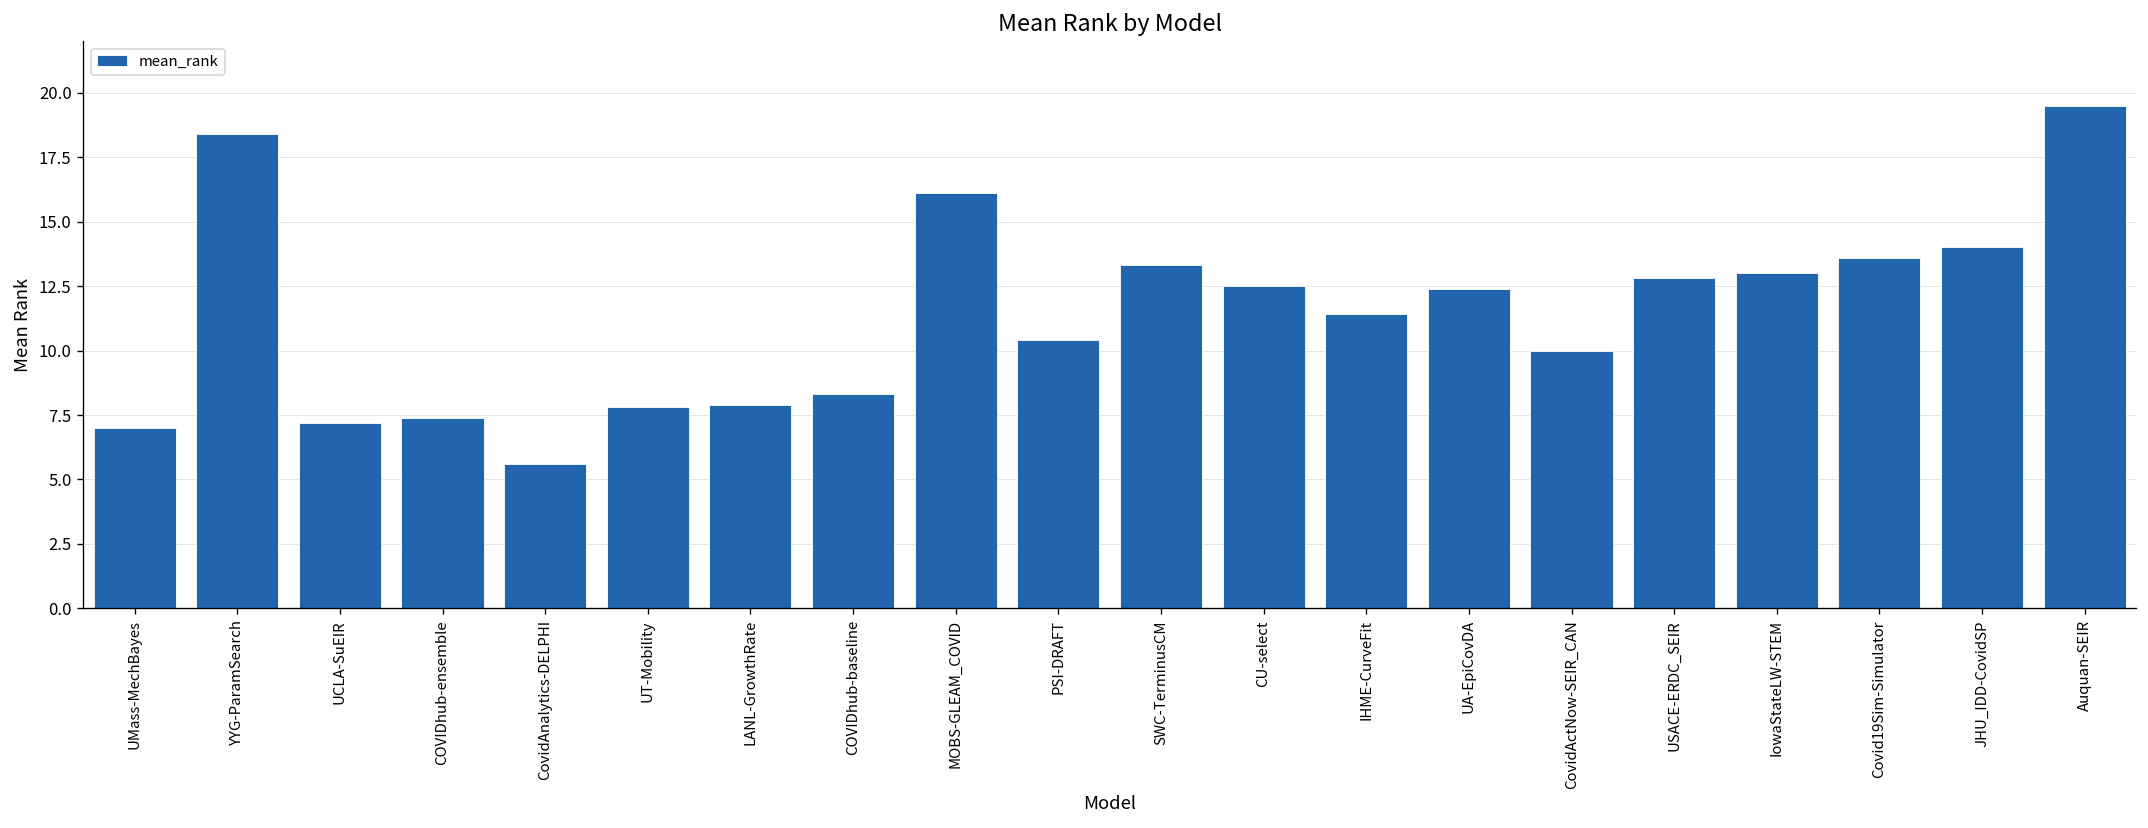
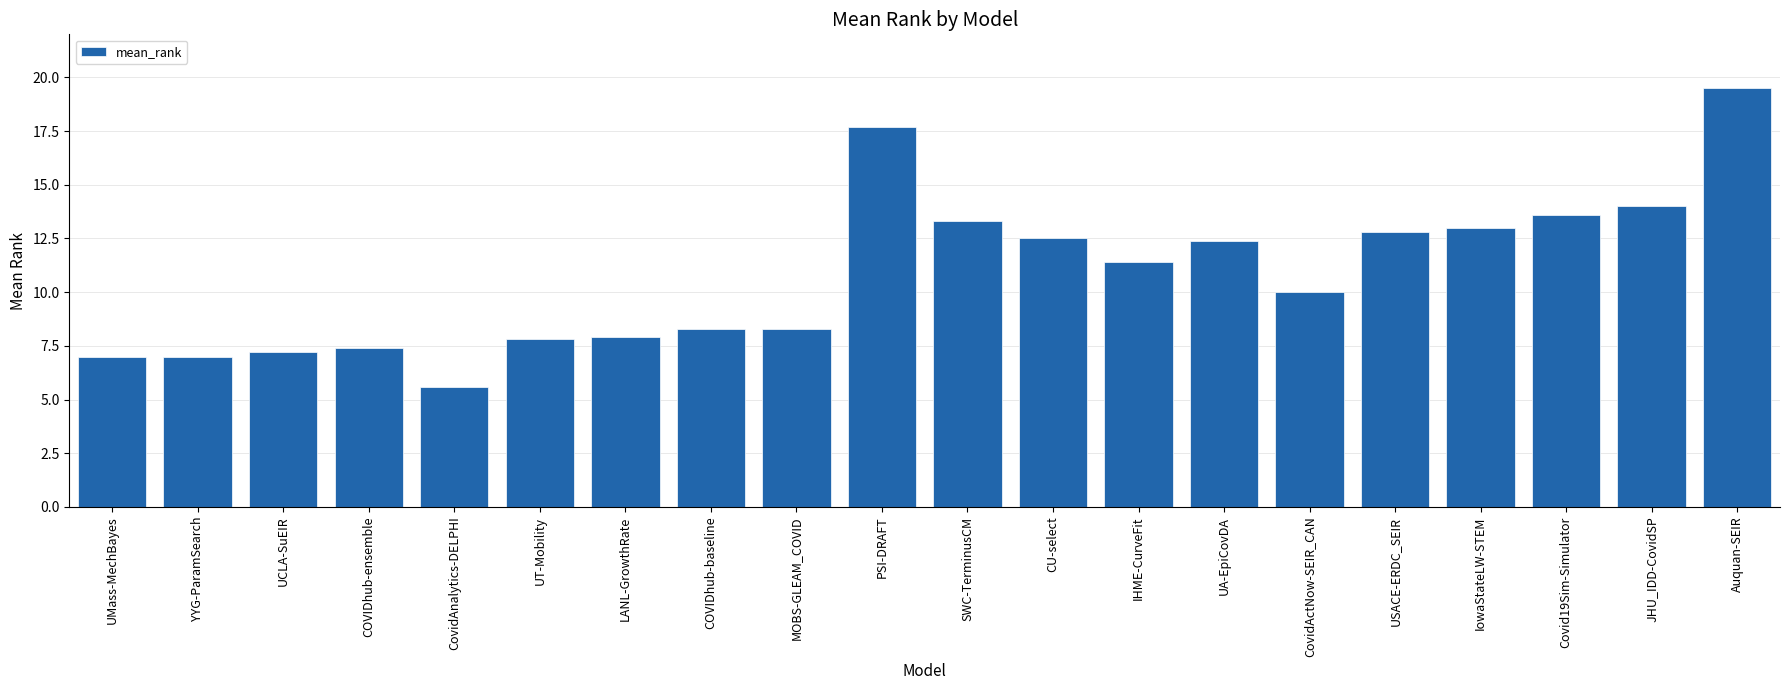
  {
    "UMass-MechBayes": 7.0,
-   "YYG-ParamSearch": 18.4,
+   "YYG-ParamSearch": 7.0,
    "UCLA-SuEIR": 7.2,
    "COVIDhub-ensemble": 7.4,
    "CovidAnalytics-DELPHI": 5.6,
    "UT-Mobility": 7.8,
    "LANL-GrowthRate": 7.9,
    "COVIDhub-baseline": 8.3,
-   "MOBS-GLEAM_COVID": 16.1,
-   "PSI-DRAFT": 10.4,
+   "MOBS-GLEAM_COVID": 8.3,
+   "PSI-DRAFT": 17.7,
    "SWC-TerminusCM": 13.3,
    "CU-select": 12.5,
    "IHME-CurveFit": 11.4,
    "UA-EpiCovDA": 12.4,
    "CovidActNow-SEIR_CAN": 10.0,
    "USACE-ERDC_SEIR": 12.8,
    "IowaStateLW-STEM": 13.0,
    "Covid19Sim-Simulator": 13.6,
    "JHU_IDD-CovidSP": 14.0,
    "Auquan-SEIR": 19.5
  }
